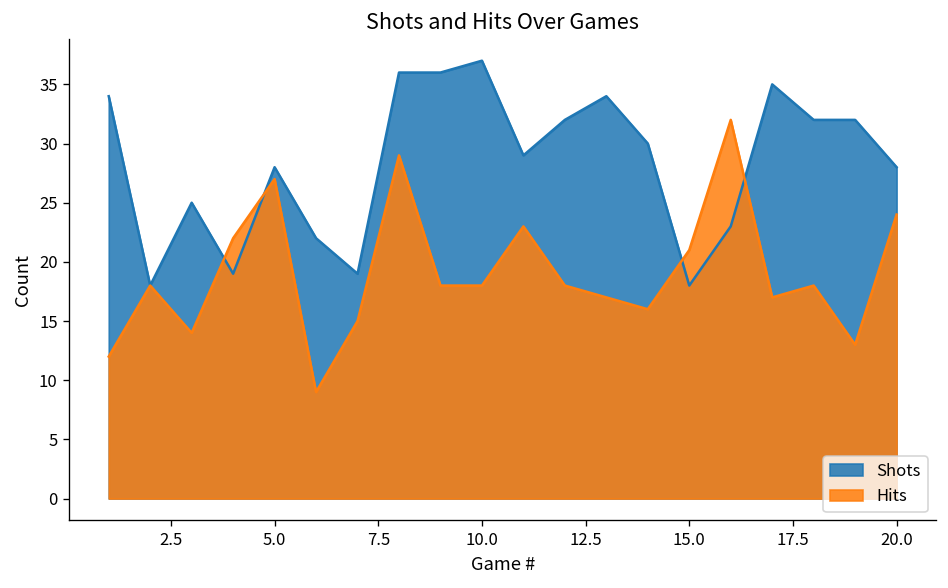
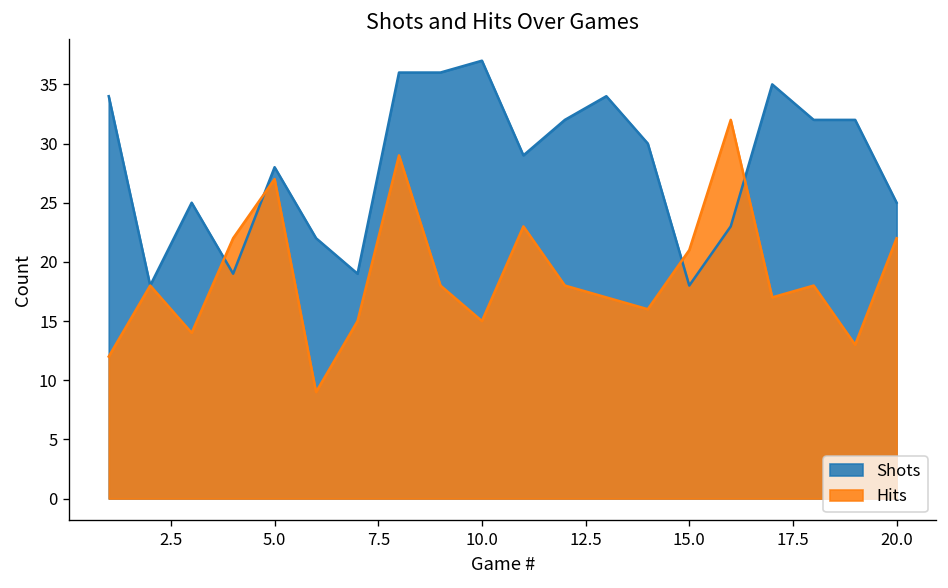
  {
    "Shots": {
      "5.0": 28,
      "10.0": 37,
      "15.0": 18,
-     "20.0": 28
+     "20.0": 25
    },
    "Hits": {
      "5.0": 27,
-     "10.0": 18,
+     "10.0": 15,
      "15.0": 21,
-     "20.0": 24
+     "20.0": 22
    }
  }
